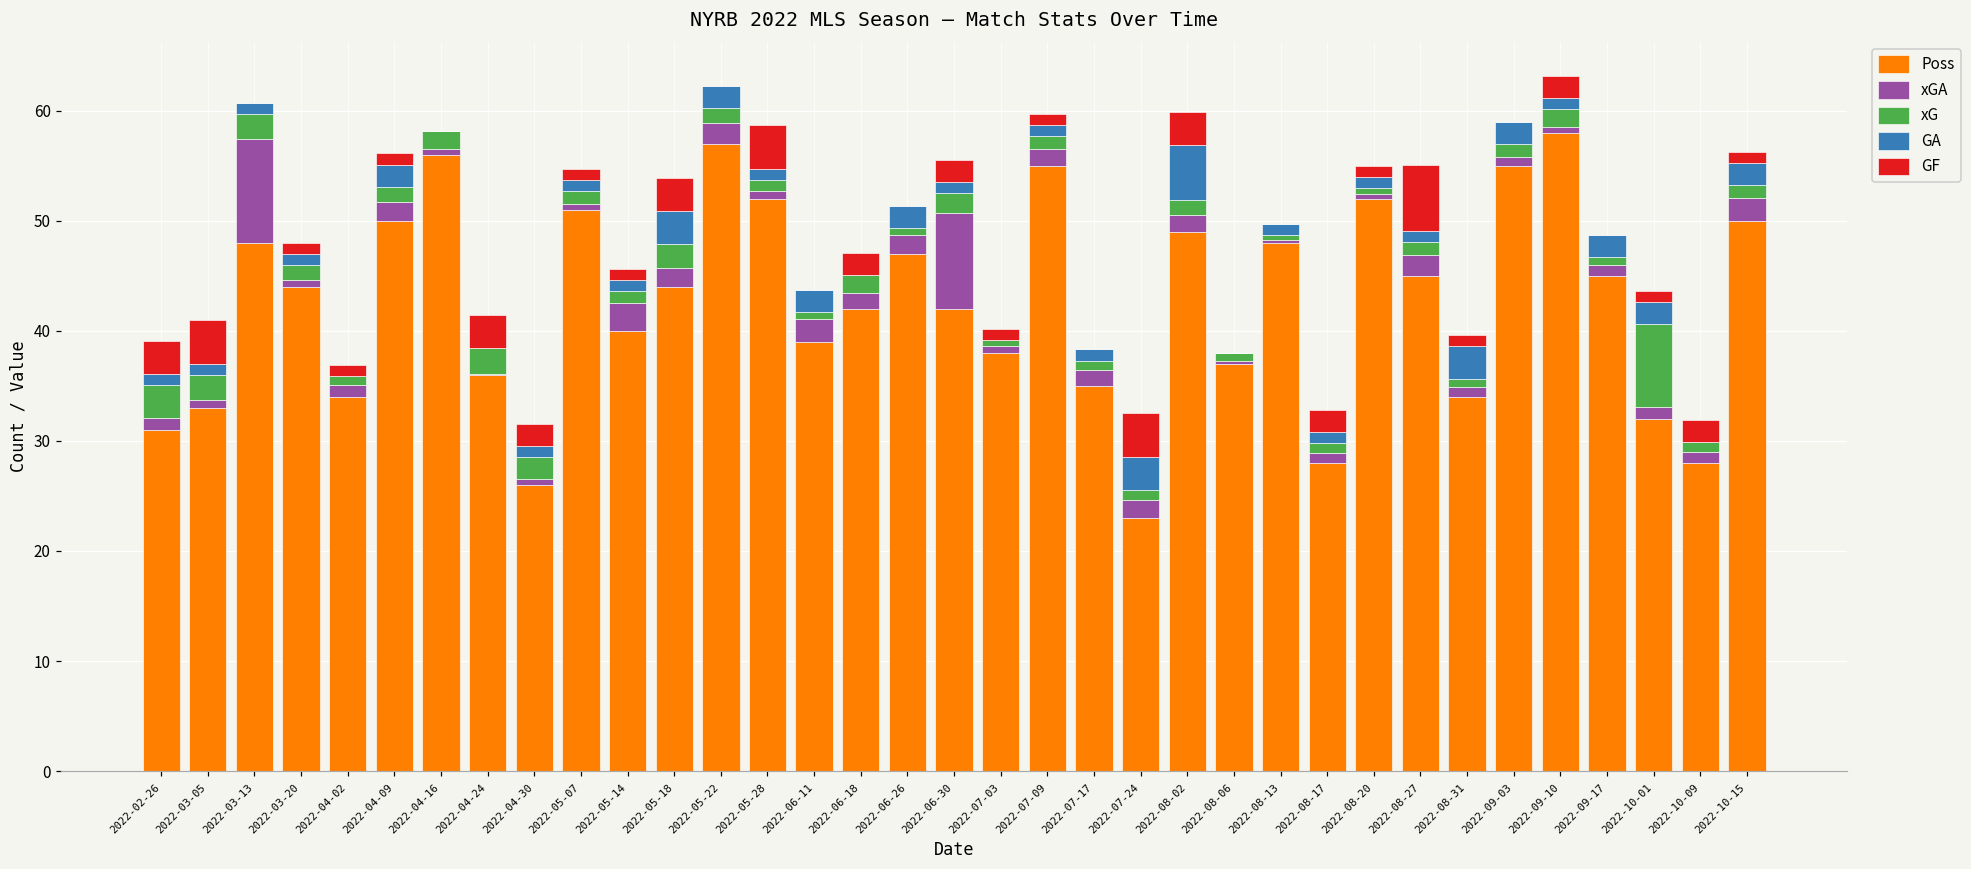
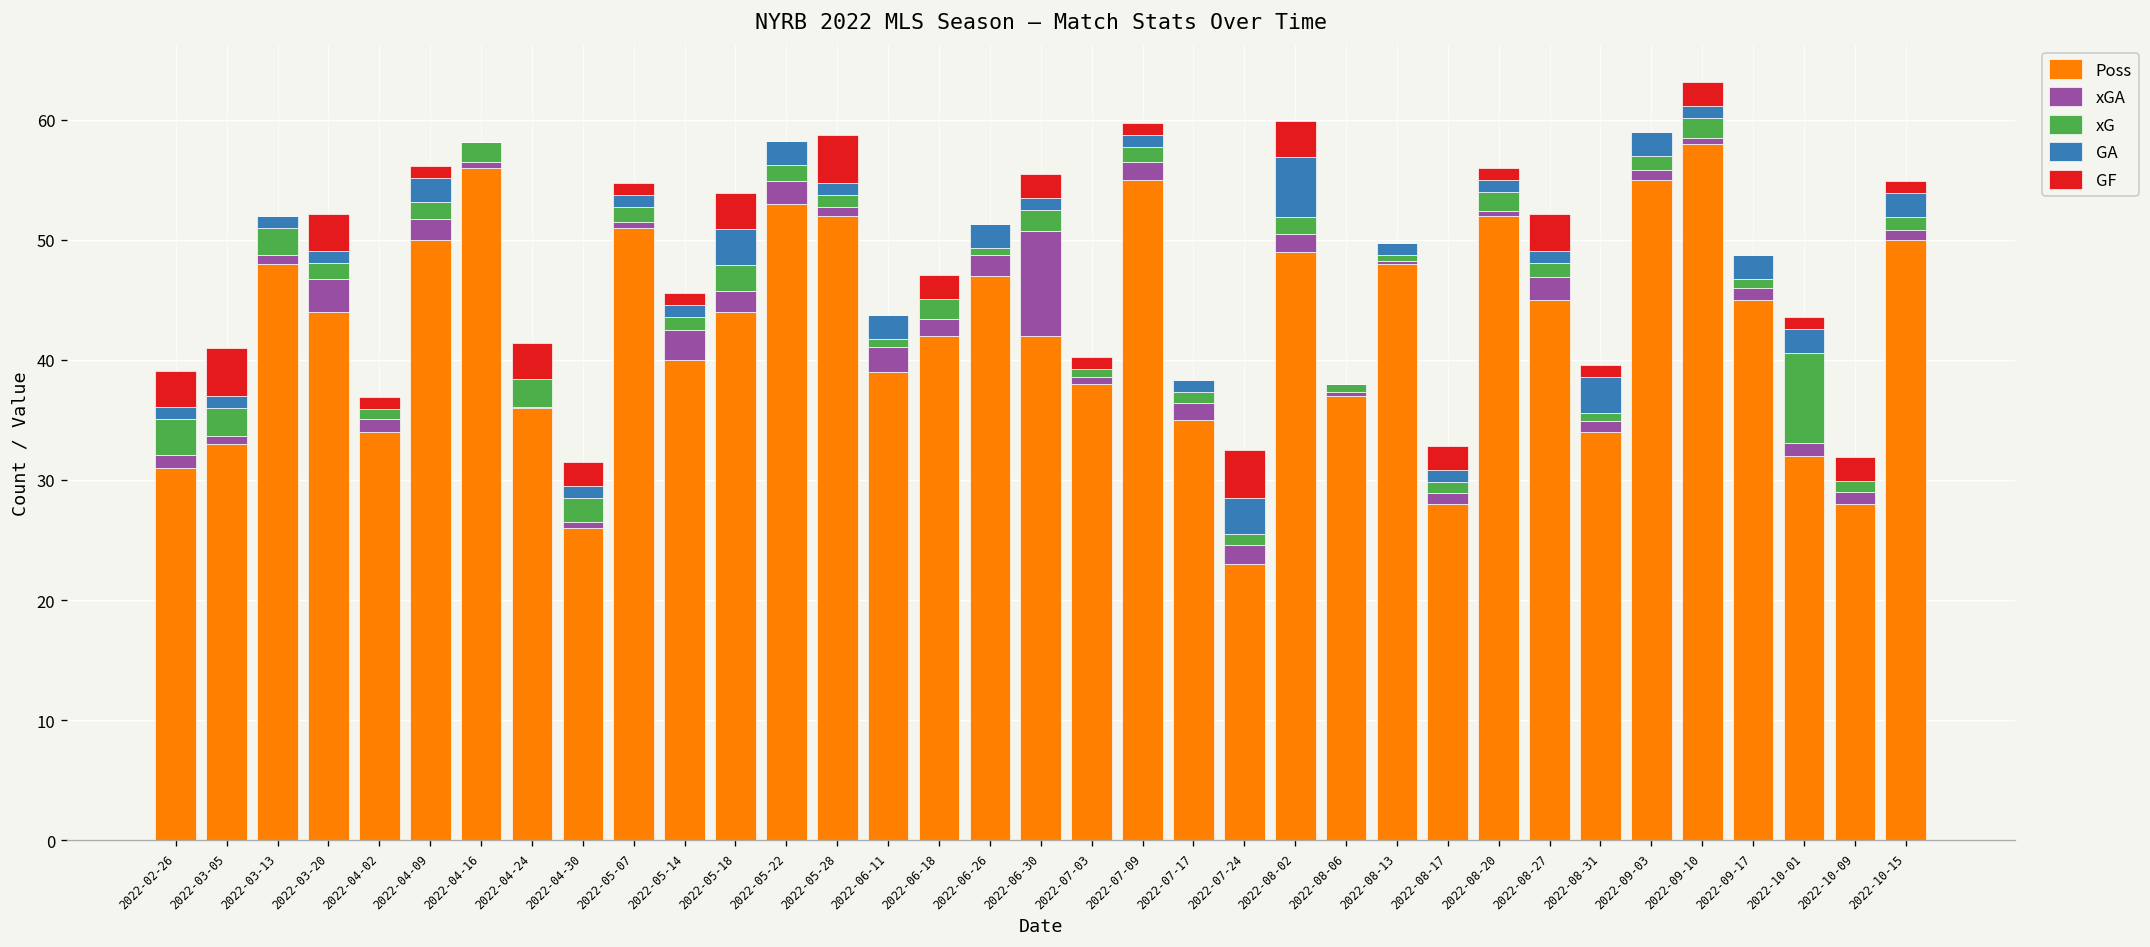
  {
    "Poss": {
      "2022-02-26": 31,
      "2022-03-05": 33,
      "2022-03-13": 48,
      "2022-03-20": 44,
      "2022-04-02": 34,
      "2022-04-09": 50,
      "2022-04-16": 56,
      "2022-04-24": 36,
      "2022-04-30": 26,
      "2022-05-07": 51,
      "2022-05-14": 40,
      "2022-05-18": 44,
-     "2022-05-22": 57,
+     "2022-05-22": 53,
      "2022-05-28": 52,
      "2022-06-11": 39,
      "2022-06-18": 42,
      "2022-06-26": 47,
      "2022-06-30": 42,
      "2022-07-03": 38,
      "2022-07-09": 55,
      "2022-07-17": 35,
      "2022-07-24": 23,
      "2022-08-02": 49,
      "2022-08-06": 37,
      "2022-08-13": 48,
      "2022-08-17": 28,
      "2022-08-20": 52,
      "2022-08-27": 45,
      "2022-08-31": 34,
      "2022-09-03": 55,
      "2022-09-10": 58,
      "2022-09-17": 45,
      "2022-10-01": 32,
      "2022-10-09": 28,
      "2022-10-15": 50
    },
    "xGA": {
      "2022-02-26": 1.1,
      "2022-03-05": 0.7,
-     "2022-03-13": 9.4,
-     "2022-03-20": 0.6,
+     "2022-03-13": 0.7,
+     "2022-03-20": 2.7,
      "2022-04-02": 1.1,
      "2022-04-09": 1.7,
      "2022-04-16": 0.5,
      "2022-04-30": 0.5,
      "2022-05-07": 0.5,
      "2022-05-14": 2.5,
      "2022-05-18": 1.7,
      "2022-05-22": 1.9,
      "2022-05-28": 0.7,
      "2022-06-11": 2.1,
      "2022-06-18": 1.4,
      "2022-06-26": 1.7,
      "2022-06-30": 8.7,
      "2022-07-03": 0.6,
      "2022-07-09": 1.5,
      "2022-07-17": 1.4,
      "2022-07-24": 1.6,
      "2022-08-02": 1.5,
      "2022-08-06": 0.3,
      "2022-08-17": 0.9,
      "2022-08-20": 0.4,
      "2022-08-27": 1.9,
      "2022-08-31": 0.9,
      "2022-09-03": 0.8,
      "2022-09-10": 0.5,
      "2022-09-17": 1.0,
      "2022-10-01": 1.1,
      "2022-10-09": 1.0,
-     "2022-10-15": 2.1
+     "2022-10-15": 0.8
    },
    "xG": {
      "2022-02-26": 3.0,
      "2022-03-05": 2.3,
      "2022-03-13": 2.3,
      "2022-03-20": 1.4,
      "2022-04-02": 0.8,
      "2022-04-09": 1.4,
      "2022-04-16": 1.6,
      "2022-04-24": 2.3,
      "2022-04-30": 2.0,
      "2022-05-07": 1.2,
      "2022-05-14": 1.1,
      "2022-05-18": 2.2,
      "2022-05-22": 1.3,
      "2022-05-28": 1.0,
      "2022-06-11": 0.6,
      "2022-06-18": 1.7,
      "2022-06-26": 0.6,
      "2022-06-30": 1.8,
      "2022-07-03": 0.6,
      "2022-07-09": 1.2,
      "2022-07-17": 0.9,
      "2022-07-24": 0.9,
      "2022-08-02": 1.4,
      "2022-08-06": 0.7,
      "2022-08-13": 0.5,
      "2022-08-17": 0.9,
-     "2022-08-20": 0.6,
+     "2022-08-20": 1.6,
      "2022-08-27": 1.2,
      "2022-08-31": 0.7,
      "2022-09-03": 1.2,
      "2022-09-10": 1.6,
      "2022-09-17": 0.7,
      "2022-10-01": 7.5,
      "2022-10-09": 0.9,
      "2022-10-15": 1.1
    },
    "GA": {
      "2022-02-26": 1.0,
      "2022-03-05": 1.0,
      "2022-03-13": 1.0,
      "2022-03-20": 1.0,
      "2022-04-02": 0.0,
      "2022-04-09": 2.0,
      "2022-04-16": 0.0,
      "2022-04-24": 0.0,
      "2022-04-30": 1.0,
      "2022-05-07": 1.0,
      "2022-05-14": 1.0,
      "2022-05-18": 3.0,
      "2022-05-22": 2.0,
      "2022-05-28": 1.0,
      "2022-06-11": 2.0,
      "2022-06-18": 0.0,
      "2022-06-26": 2.0,
      "2022-06-30": 1.0,
      "2022-07-03": 0.0,
      "2022-07-09": 1.0,
      "2022-07-17": 1.0,
      "2022-07-24": 3.0,
      "2022-08-02": 5.0,
      "2022-08-06": 0.0,
      "2022-08-13": 1.0,
      "2022-08-17": 1.0,
      "2022-08-20": 1.0,
      "2022-08-27": 1.0,
      "2022-08-31": 3.0,
      "2022-09-03": 2.0,
      "2022-09-10": 1.0,
      "2022-09-17": 2.0,
      "2022-10-01": 2.0,
      "2022-10-09": 0.0,
      "2022-10-15": 2.0
    },
    "GF": {
      "2022-02-26": 3,
      "2022-03-05": 4,
      "2022-03-13": 0,
-     "2022-03-20": 1,
+     "2022-03-20": 3,
      "2022-04-02": 1,
      "2022-04-09": 1,
      "2022-04-16": 0,
      "2022-04-24": 3,
      "2022-04-30": 2,
      "2022-05-07": 1,
      "2022-05-14": 1,
      "2022-05-18": 3,
      "2022-05-22": 0,
      "2022-05-28": 4,
      "2022-06-11": 0,
      "2022-06-18": 2,
      "2022-06-26": 0,
      "2022-06-30": 2,
      "2022-07-03": 1,
      "2022-07-09": 1,
      "2022-07-17": 0,
      "2022-07-24": 4,
      "2022-08-02": 3,
      "2022-08-06": 0,
      "2022-08-13": 0,
      "2022-08-17": 2,
      "2022-08-20": 1,
-     "2022-08-27": 6,
+     "2022-08-27": 3,
      "2022-08-31": 1,
      "2022-09-03": 0,
      "2022-09-10": 2,
      "2022-09-17": 0,
      "2022-10-01": 1,
      "2022-10-09": 2,
      "2022-10-15": 1
    }
  }
